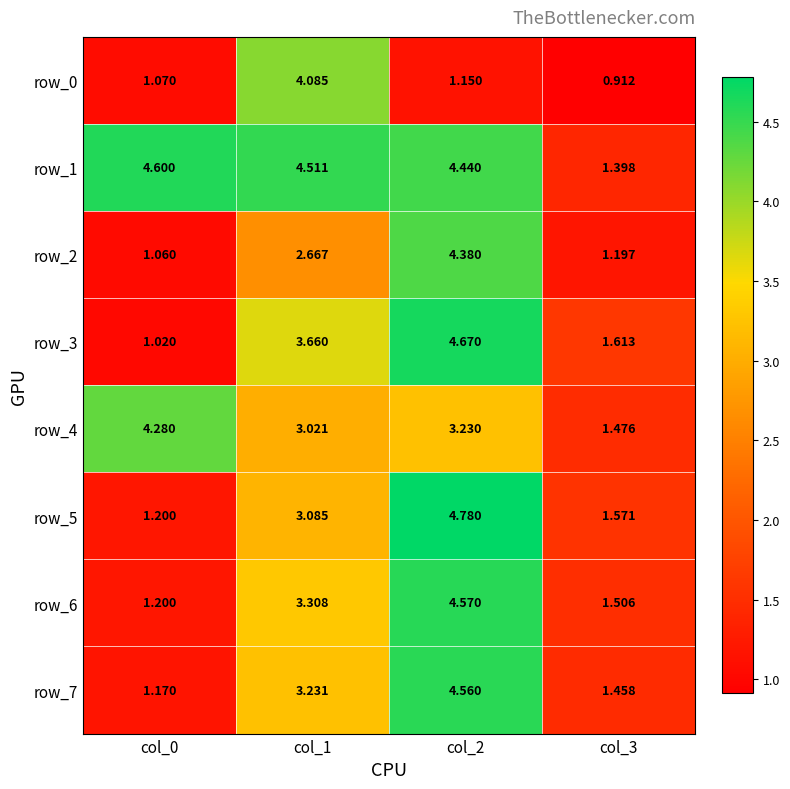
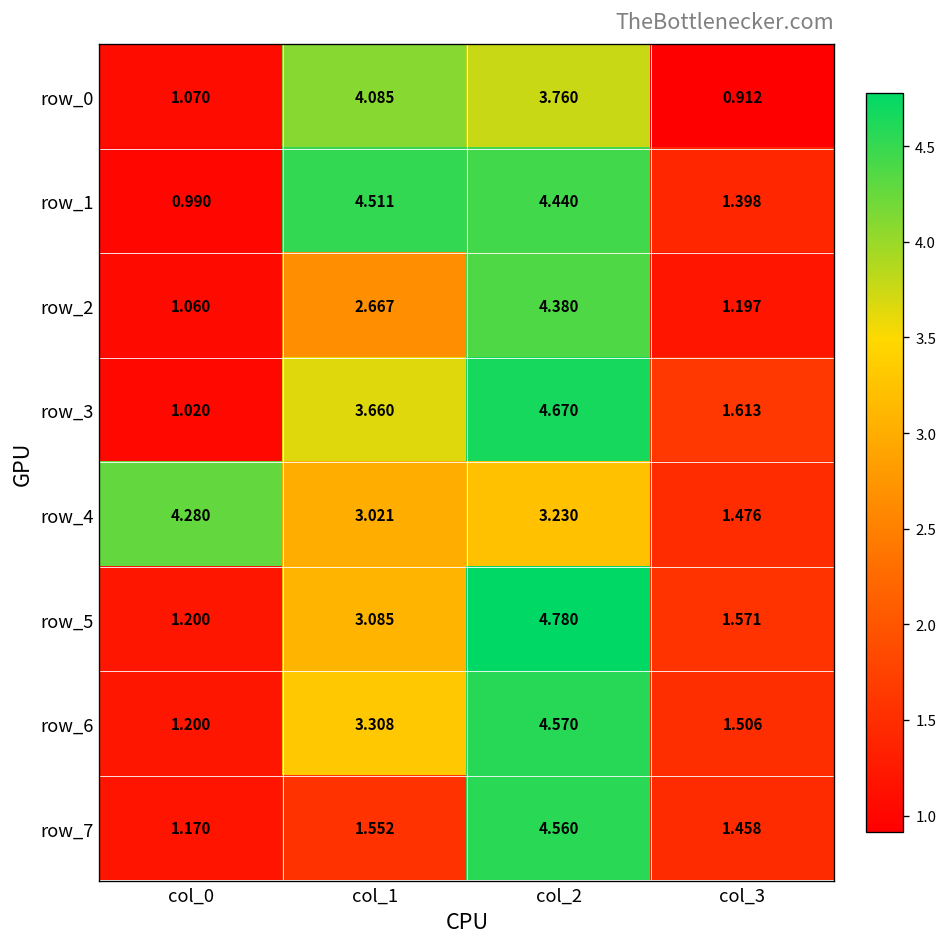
  {
    "row_0": {
      "col_0": 1.070,
      "col_1": 4.085,
-     "col_2": 1.150,
+     "col_2": 3.760,
      "col_3": 0.912
    },
    "row_1": {
-     "col_0": 4.600,
+     "col_0": 0.990,
      "col_1": 4.511,
      "col_2": 4.440,
      "col_3": 1.398
    },
    "row_2": {
      "col_0": 1.060,
      "col_1": 2.667,
      "col_2": 4.380,
      "col_3": 1.197
    },
    "row_3": {
      "col_0": 1.020,
      "col_1": 3.660,
      "col_2": 4.670,
      "col_3": 1.613
    },
    "row_4": {
      "col_0": 4.280,
      "col_1": 3.021,
      "col_2": 3.230,
      "col_3": 1.476
    },
    "row_5": {
      "col_0": 1.200,
      "col_1": 3.085,
      "col_2": 4.780,
      "col_3": 1.571
    },
    "row_6": {
      "col_0": 1.200,
      "col_1": 3.308,
      "col_2": 4.570,
      "col_3": 1.506
    },
    "row_7": {
      "col_0": 1.170,
-     "col_1": 3.231,
+     "col_1": 1.552,
      "col_2": 4.560,
      "col_3": 1.458
    }
  }
